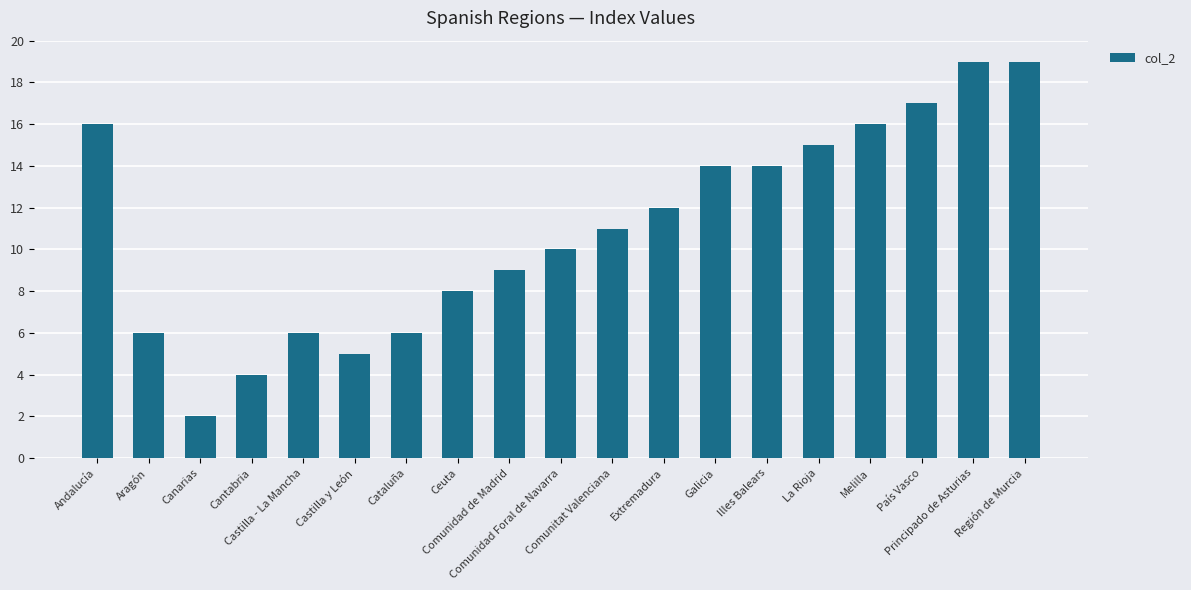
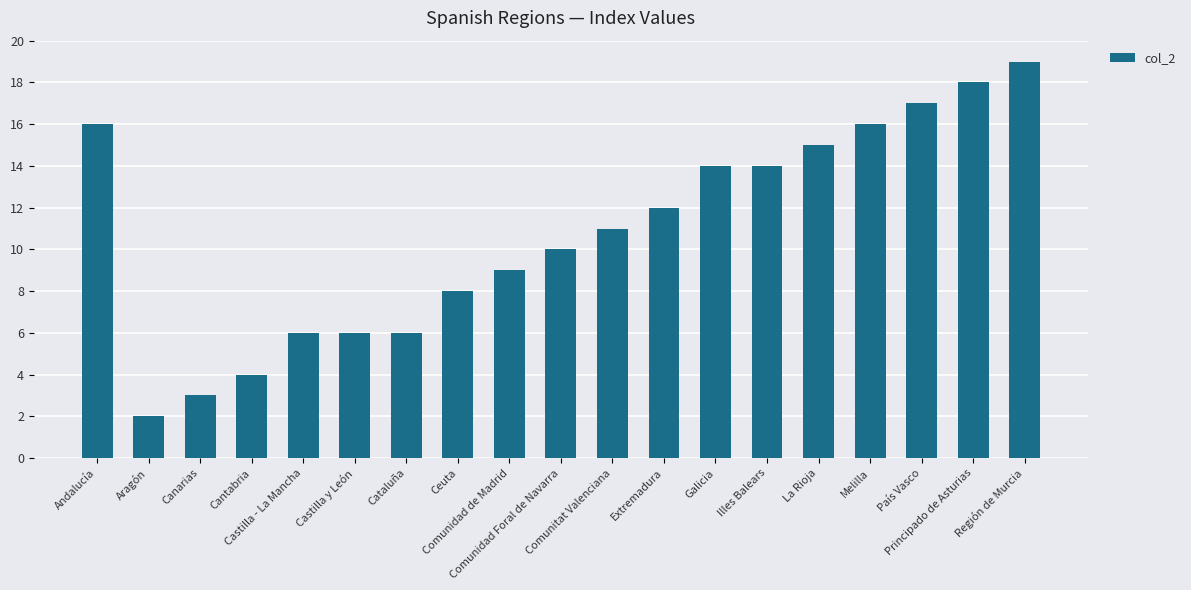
  {
    "Andalucía": 16,
-   "Aragón": 6,
-   "Canarias": 2,
+   "Aragón": 2,
+   "Canarias": 3,
    "Cantabria": 4,
    "Castilla - La Mancha": 6,
-   "Castilla y León": 5,
+   "Castilla y León": 6,
    "Cataluña": 6,
    "Ceuta": 8,
    "Comunidad de Madrid": 9,
    "Comunidad Foral de Navarra": 10,
    "Comunitat Valenciana": 11,
    "Extremadura": 12,
    "Galicia": 14,
    "Illes Balears": 14,
    "La Rioja": 15,
    "Melilla": 16,
    "País Vasco": 17,
-   "Principado de Asturias": 19,
+   "Principado de Asturias": 18,
    "Región de Murcia": 19
  }
